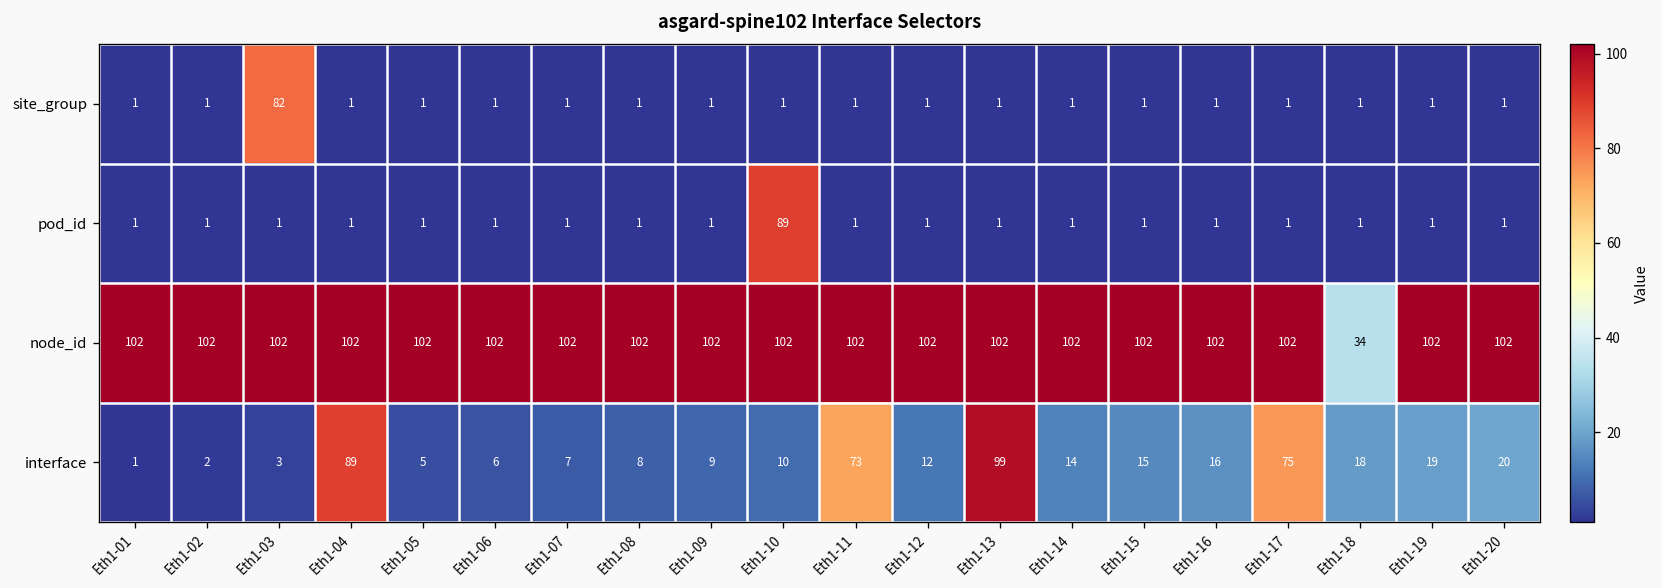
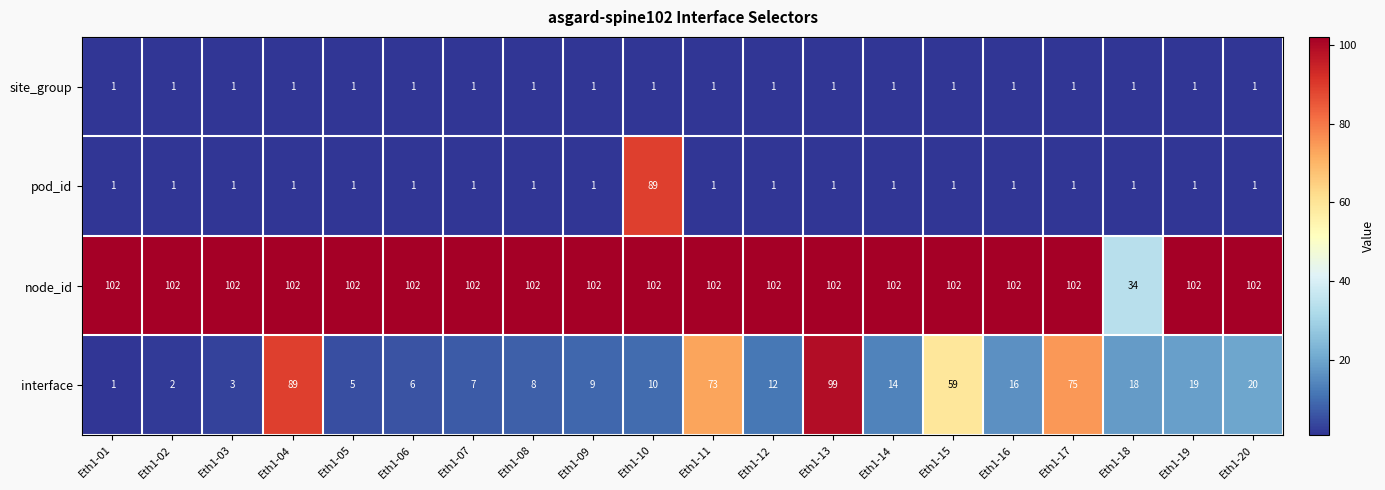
  {
    "site_group": {
      "Eth1-01": 1,
      "Eth1-02": 1,
-     "Eth1-03": 82,
+     "Eth1-03": 1,
      "Eth1-04": 1,
      "Eth1-05": 1,
      "Eth1-06": 1,
      "Eth1-07": 1,
      "Eth1-08": 1,
      "Eth1-09": 1,
      "Eth1-10": 1,
      "Eth1-11": 1,
      "Eth1-12": 1,
      "Eth1-13": 1,
      "Eth1-14": 1,
      "Eth1-15": 1,
      "Eth1-16": 1,
      "Eth1-17": 1,
      "Eth1-18": 1,
      "Eth1-19": 1,
      "Eth1-20": 1
    },
    "pod_id": {
      "Eth1-01": 1,
      "Eth1-02": 1,
      "Eth1-03": 1,
      "Eth1-04": 1,
      "Eth1-05": 1,
      "Eth1-06": 1,
      "Eth1-07": 1,
      "Eth1-08": 1,
      "Eth1-09": 1,
      "Eth1-10": 89,
      "Eth1-11": 1,
      "Eth1-12": 1,
      "Eth1-13": 1,
      "Eth1-14": 1,
      "Eth1-15": 1,
      "Eth1-16": 1,
      "Eth1-17": 1,
      "Eth1-18": 1,
      "Eth1-19": 1,
      "Eth1-20": 1
    },
    "node_id": {
      "Eth1-01": 102,
      "Eth1-02": 102,
      "Eth1-03": 102,
      "Eth1-04": 102,
      "Eth1-05": 102,
      "Eth1-06": 102,
      "Eth1-07": 102,
      "Eth1-08": 102,
      "Eth1-09": 102,
      "Eth1-10": 102,
      "Eth1-11": 102,
      "Eth1-12": 102,
      "Eth1-13": 102,
      "Eth1-14": 102,
      "Eth1-15": 102,
      "Eth1-16": 102,
      "Eth1-17": 102,
      "Eth1-18": 34,
      "Eth1-19": 102,
      "Eth1-20": 102
    },
    "interface": {
      "Eth1-01": 1,
      "Eth1-02": 2,
      "Eth1-03": 3,
      "Eth1-04": 89,
      "Eth1-05": 5,
      "Eth1-06": 6,
      "Eth1-07": 7,
      "Eth1-08": 8,
      "Eth1-09": 9,
      "Eth1-10": 10,
      "Eth1-11": 73,
      "Eth1-12": 12,
      "Eth1-13": 99,
      "Eth1-14": 14,
-     "Eth1-15": 15,
+     "Eth1-15": 59,
      "Eth1-16": 16,
      "Eth1-17": 75,
      "Eth1-18": 18,
      "Eth1-19": 19,
      "Eth1-20": 20
    }
  }
